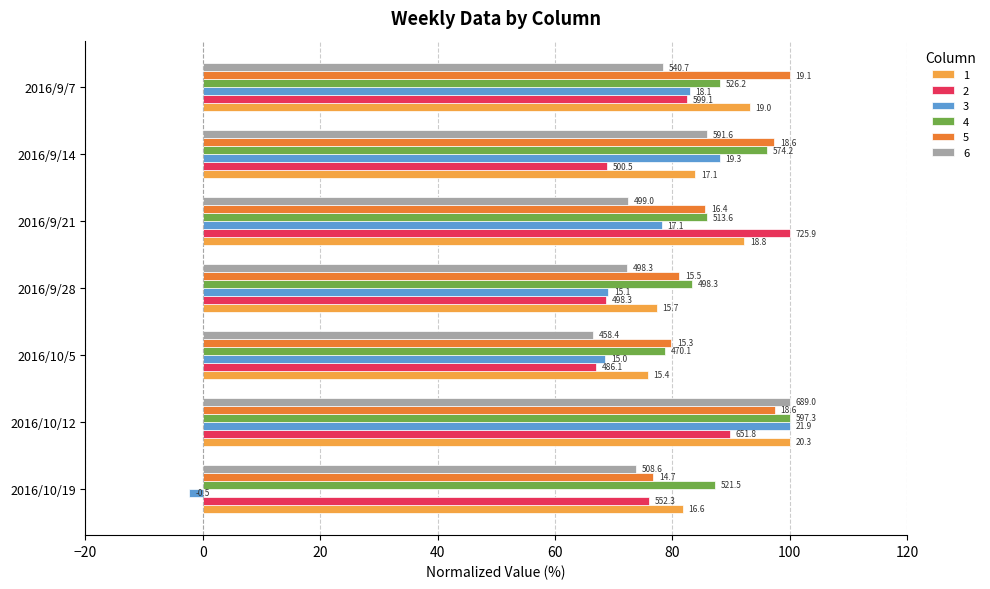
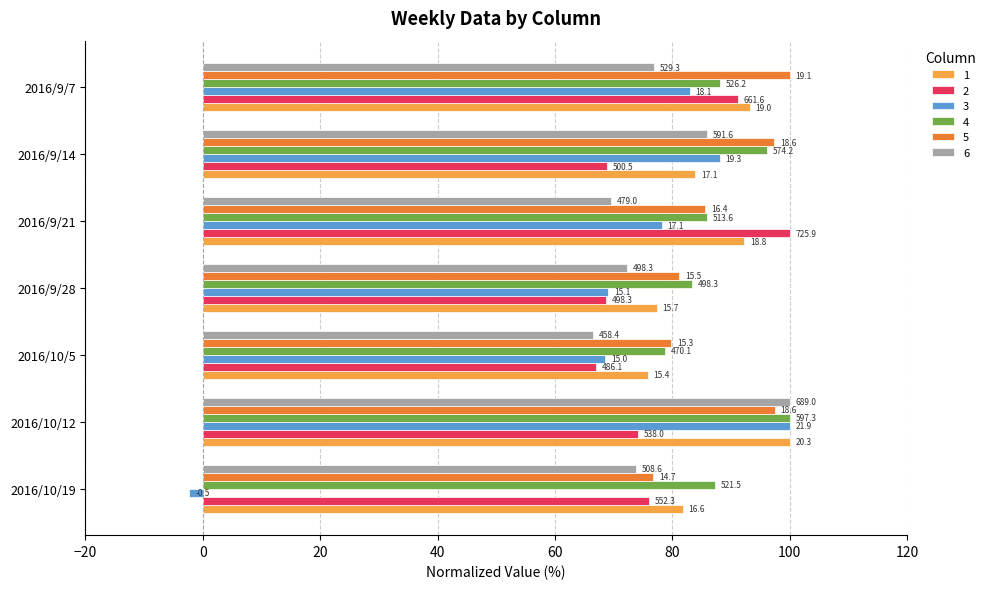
  {
    "2": {
-     "2016/9/7": 599.1,
-     "2016/10/12": 651.8
+     "2016/9/7": 661.6,
+     "2016/10/12": 538.0
    },
    "4": {
      "2016/9/14": 96,
      "2016/10/5": 79
    },
    "6": {
-     "2016/9/7": 540.7,
-     "2016/9/21": 499.0
+     "2016/9/7": 529.3,
+     "2016/9/21": 479.0
    }
  }
